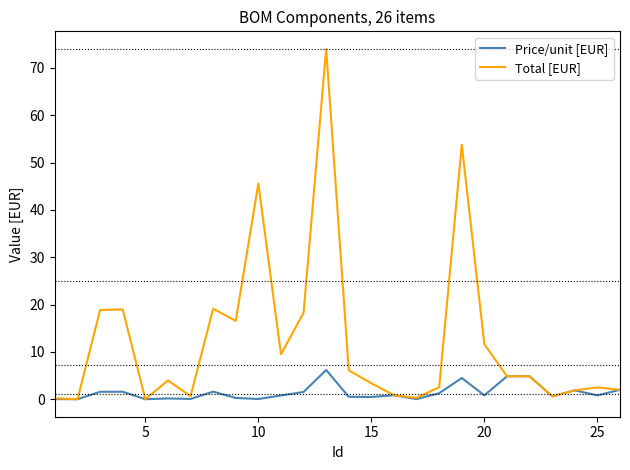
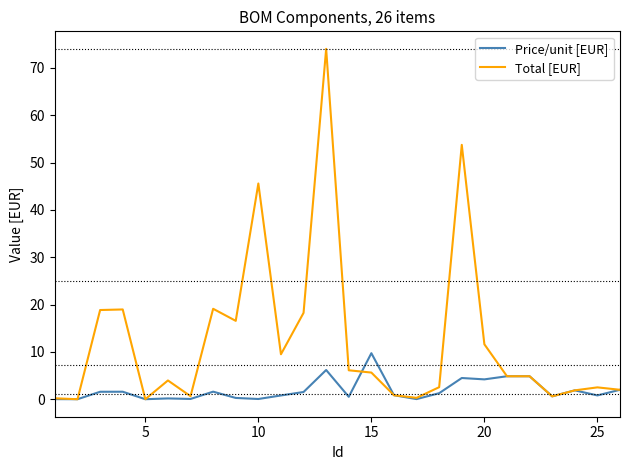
  {
    "Price/unit [EUR]": {
      "10": 0,
-     "15": 0,
-     "20": 1,
+     "15": 10,
+     "20": 4,
      "25": 1
    },
    "Total [EUR]": {
      "10": 46,
-     "15": 3,
+     "15": 6,
      "20": 12,
      "25": 3
    }
  }
